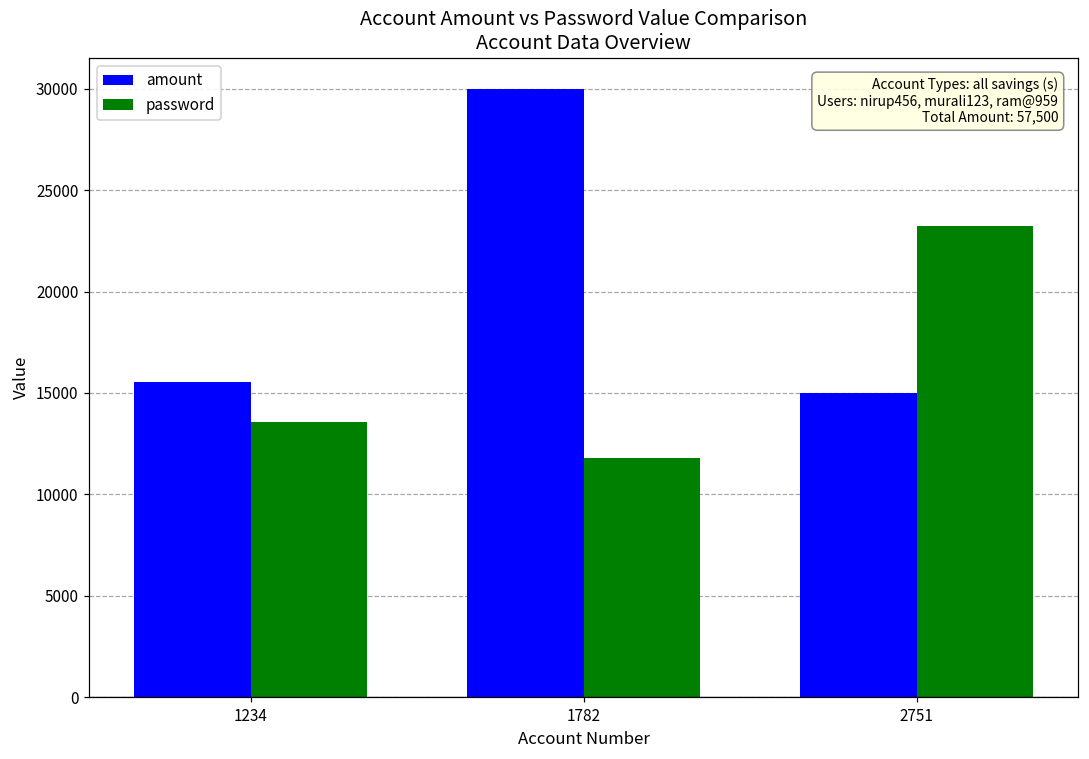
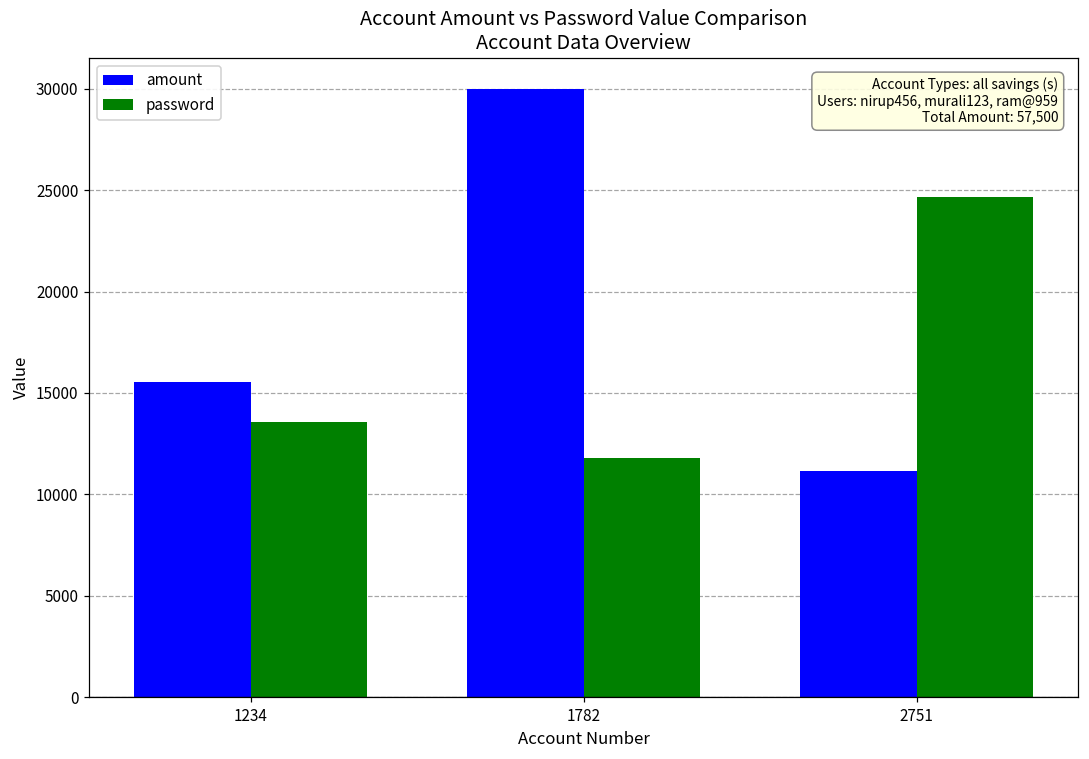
  {
    "amount": {
      "1234": 15600,
      "1782": 30000,
-     "2751": 15000
+     "2751": 11200
    },
    "password": {
      "1234": 13600,
      "1782": 11800,
-     "2751": 23200
+     "2751": 24700
    }
  }
